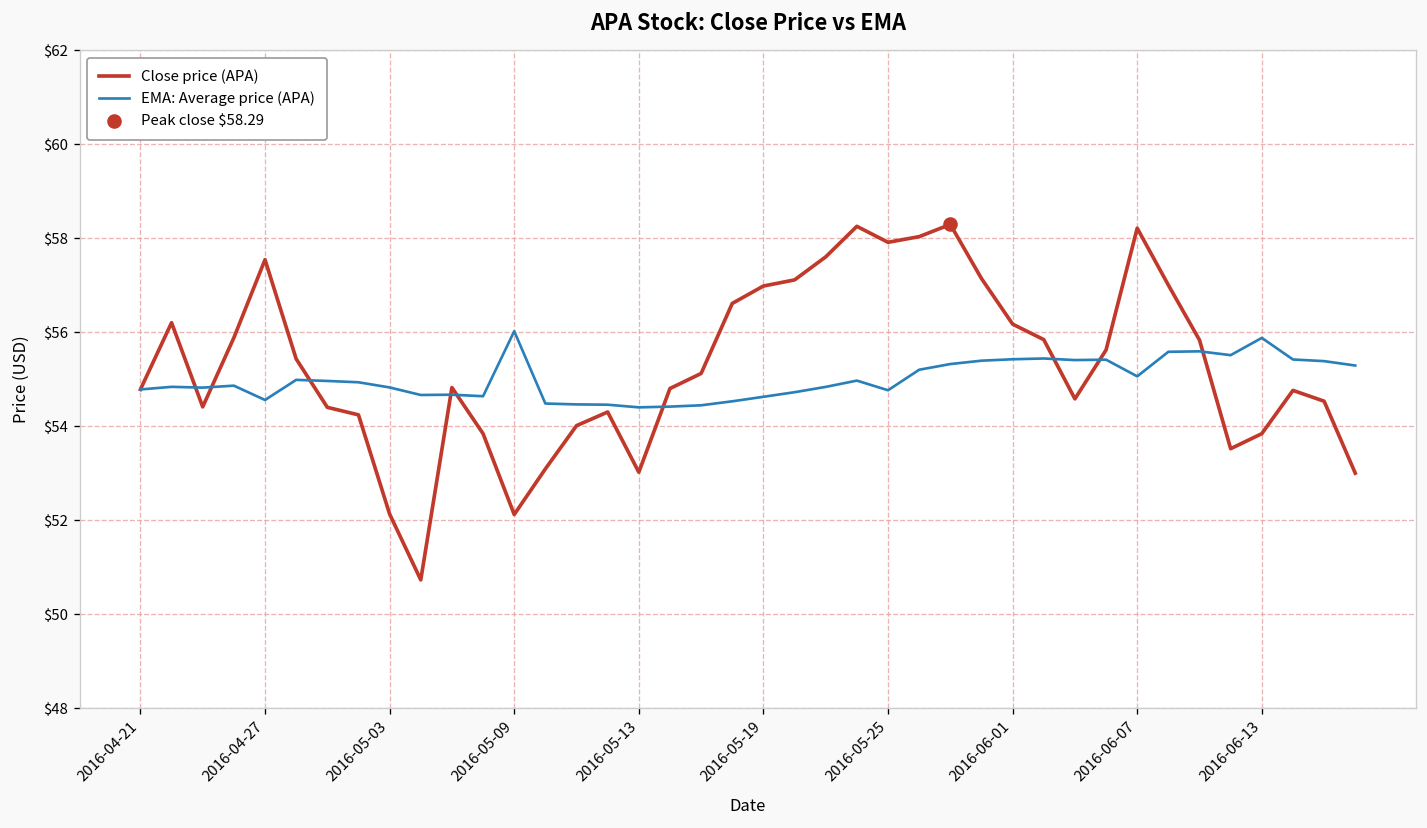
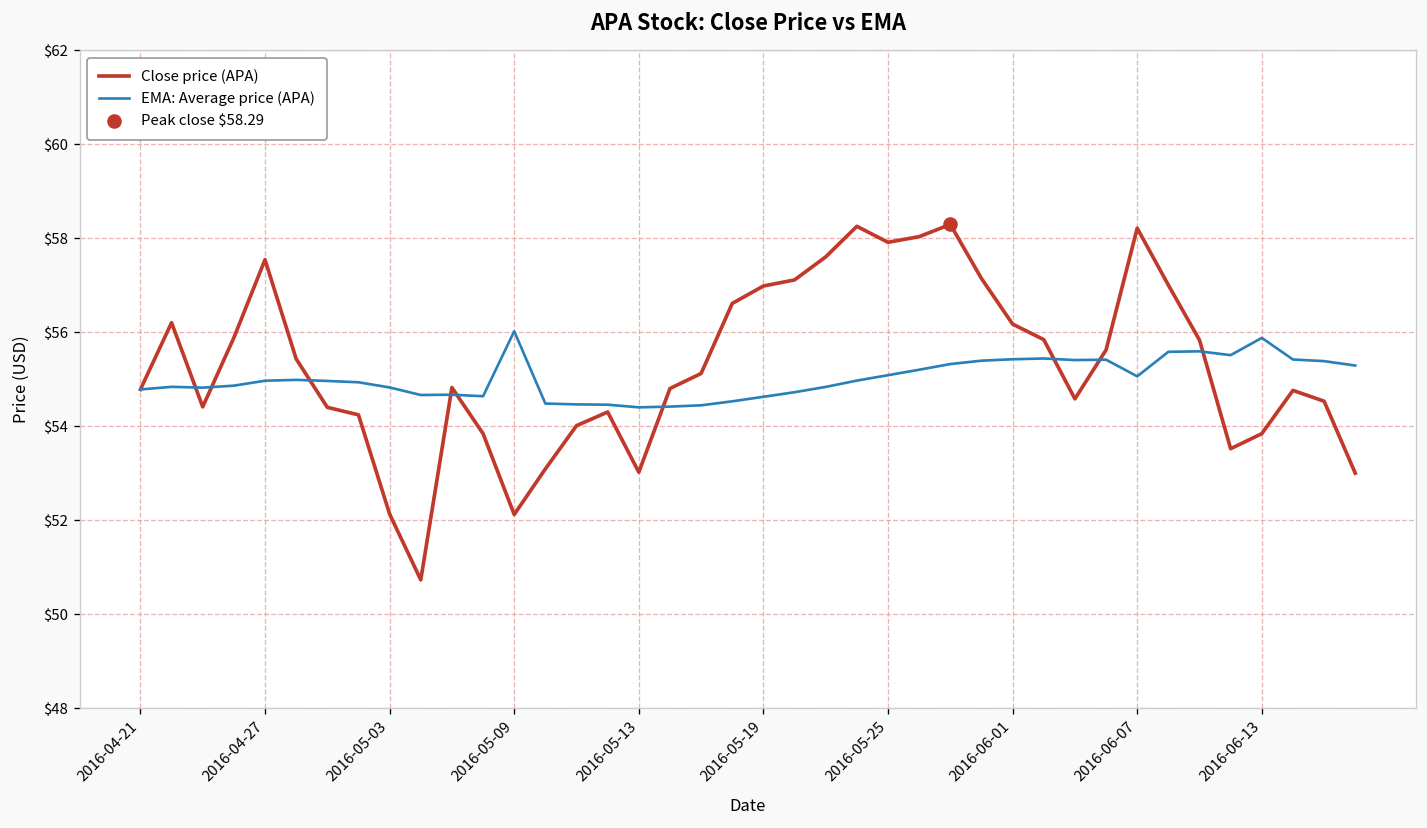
  {
    "EMA: Average price (APA)": {
-     "2016-04-27": "$54.6",
+     "2016-04-27": "$55.0",
      "2016-05-03": "$54.8",
      "2016-05-09": "$56.0",
      "2016-05-13": "$54.4",
      "2016-05-19": "$54.6",
-     "2016-05-25": "$54.8",
+     "2016-05-25": "$55.1",
      "2016-06-01": "$55.4",
      "2016-06-07": "$55.1",
      "2016-06-13": "$55.9"
    }
  }
